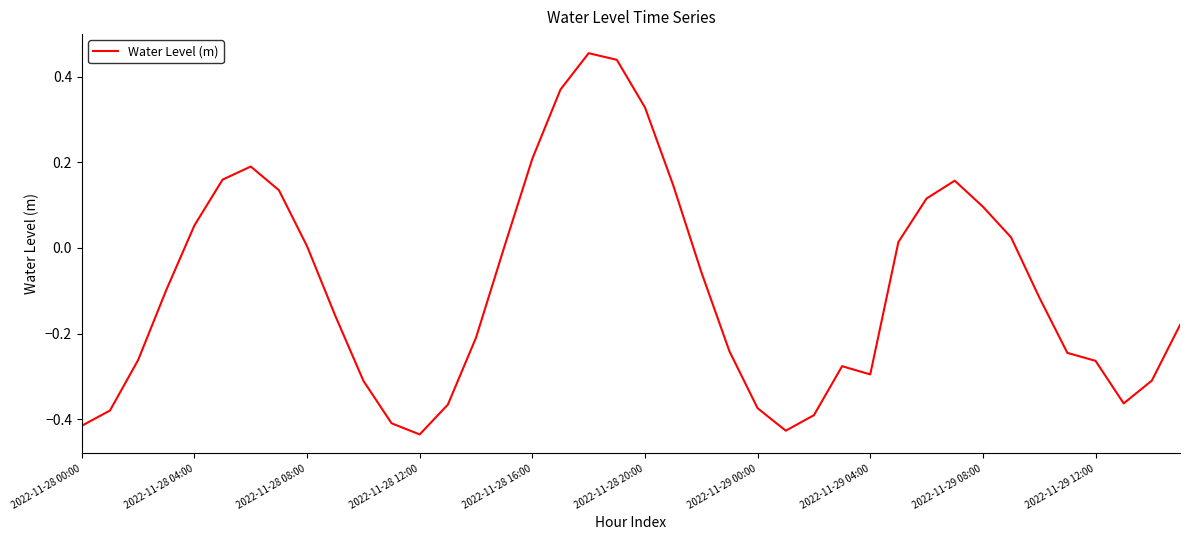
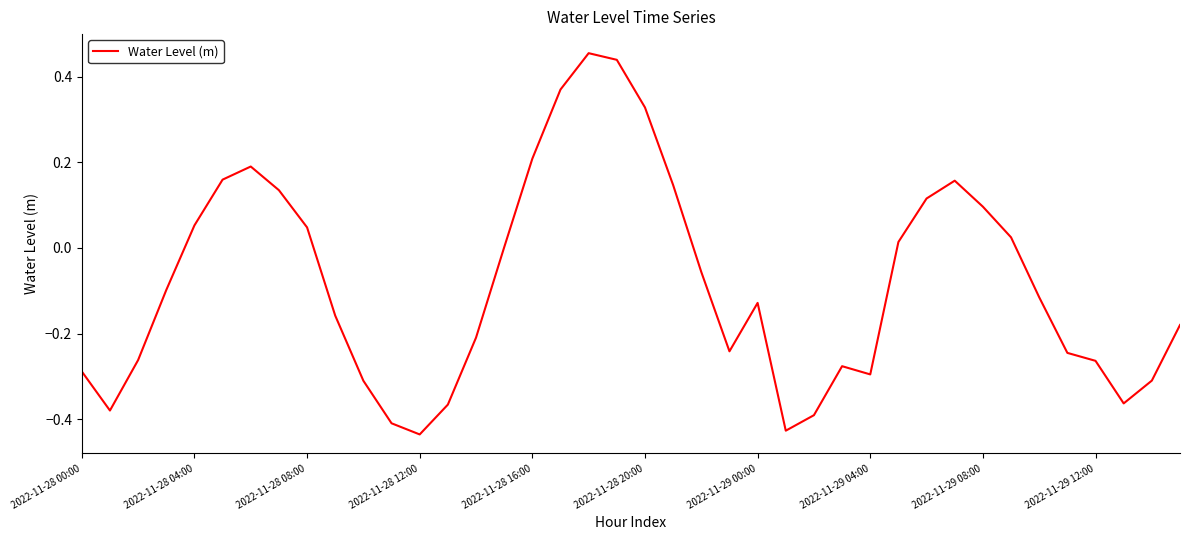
  {
-   "2022-11-28 00:00": -0.41,
+   "2022-11-28 00:00": -0.29,
    "2022-11-28 04:00": 0.05,
-   "2022-11-28 08:00": 0.00,
+   "2022-11-28 08:00": 0.05,
    "2022-11-28 12:00": -0.44,
    "2022-11-28 16:00": 0.21,
    "2022-11-28 20:00": 0.33,
-   "2022-11-29 00:00": -0.37,
+   "2022-11-29 00:00": -0.13,
    "2022-11-29 04:00": -0.30,
    "2022-11-29 08:00": 0.10,
    "2022-11-29 12:00": -0.26
  }
